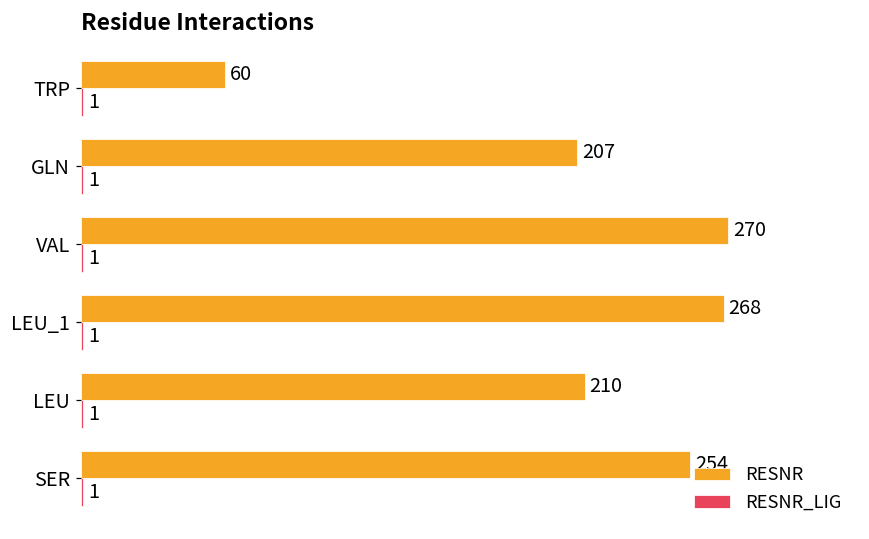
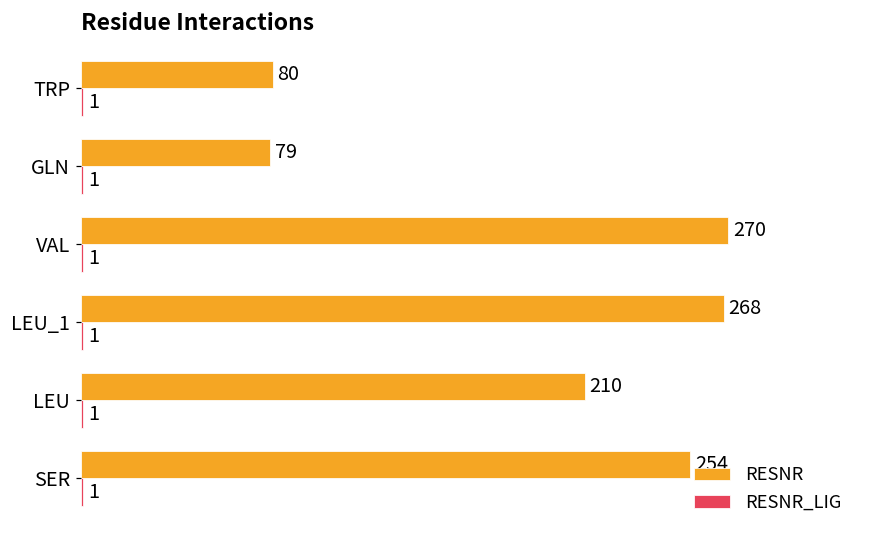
  {
    "RESNR": {
-     "TRP": 60,
-     "GLN": 207,
+     "TRP": 80,
+     "GLN": 79,
      "VAL": 270,
      "LEU_1": 268,
      "LEU": 210,
      "SER": 254
    },
    "RESNR_LIG": {
      "TRP": 1,
      "GLN": 1,
      "VAL": 1,
      "LEU_1": 1,
      "LEU": 1,
      "SER": 1
    }
  }
